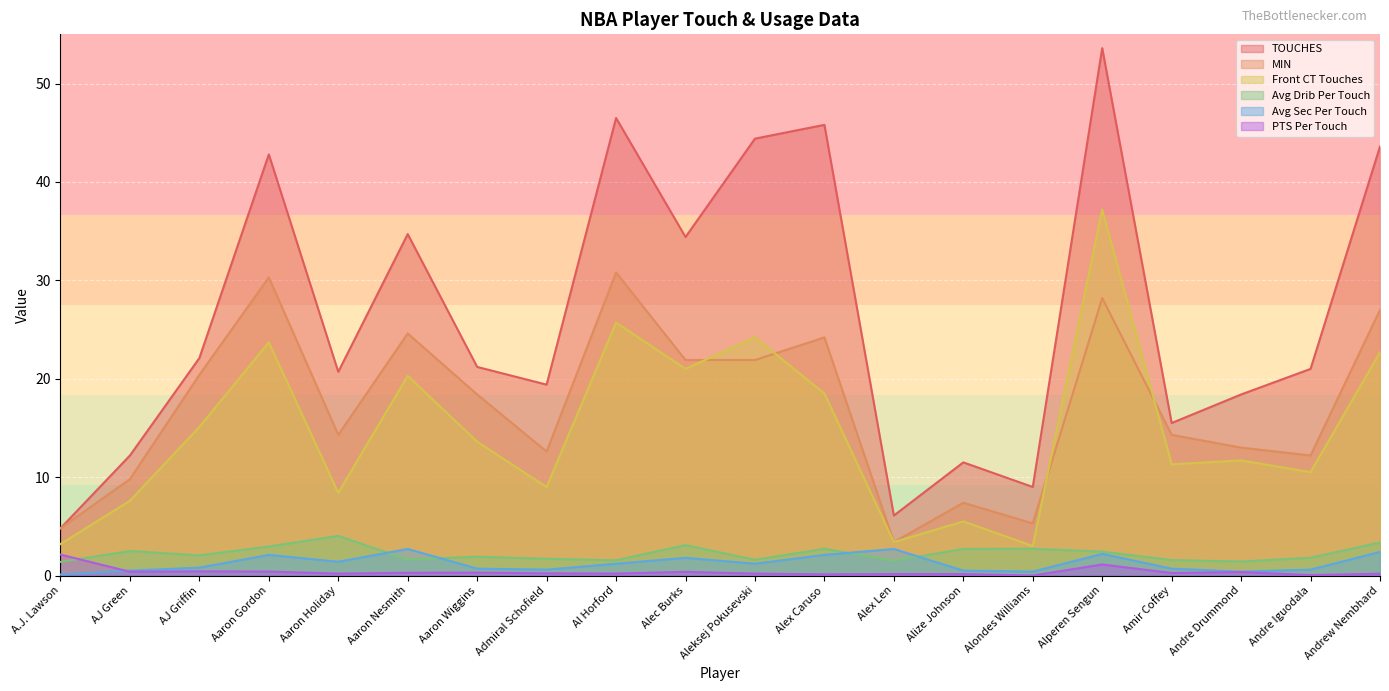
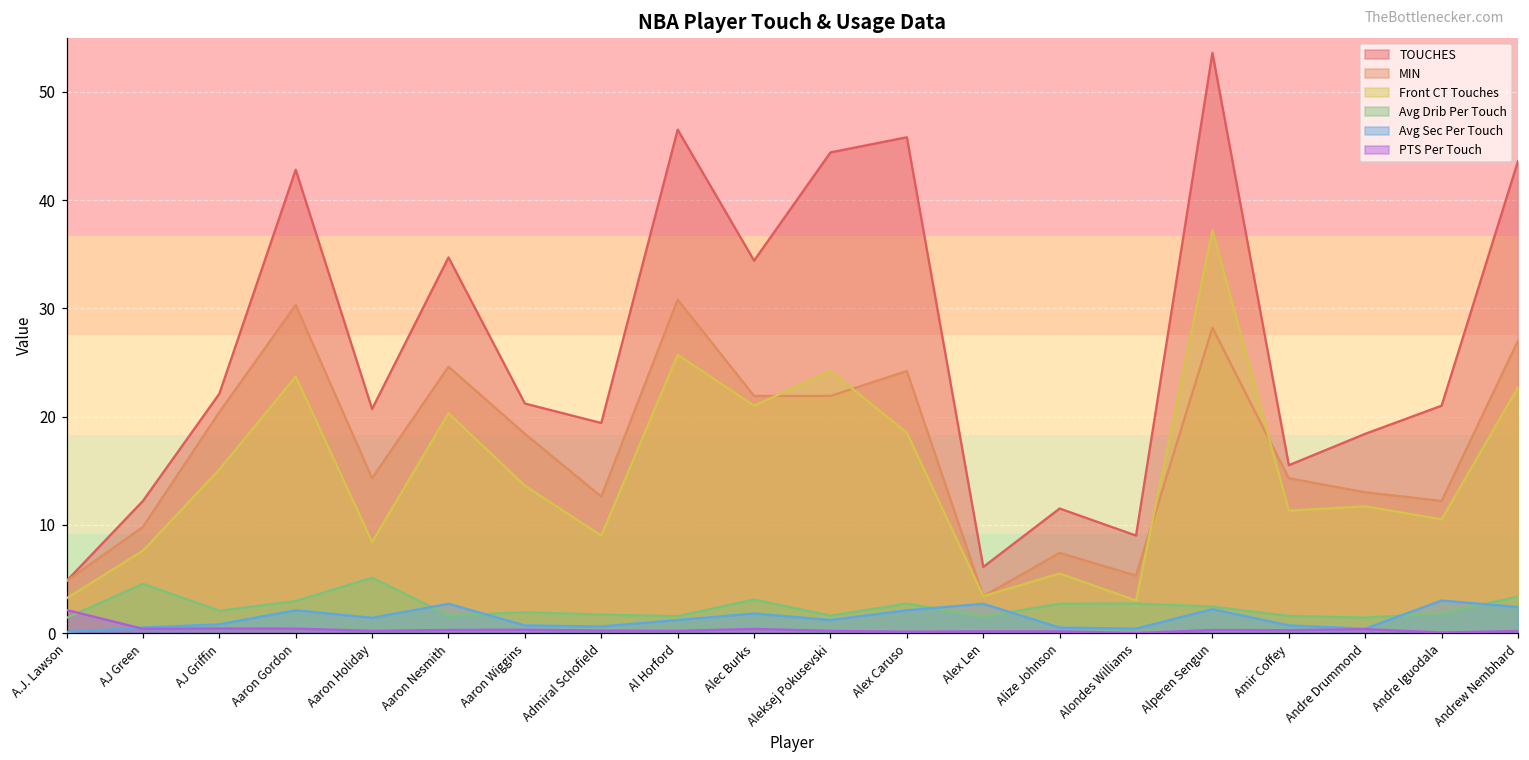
  {
    "Avg Drib Per Touch": {
      "A.J. Lawson": 1,
-     "AJ Green": 2,
+     "AJ Green": 5,
      "AJ Griffin": 2,
      "Aaron Gordon": 3,
-     "Aaron Holiday": 4,
+     "Aaron Holiday": 5,
      "Aaron Nesmith": 2,
      "Aaron Wiggins": 2,
      "Admiral Schofield": 2,
      "Al Horford": 2,
      "Alec Burks": 3,
      "Aleksej Pokusevski": 2,
      "Alex Caruso": 3,
      "Alex Len": 2,
      "Alize Johnson": 3,
      "Alondes Williams": 3,
      "Amir Coffey": 2,
      "Andre Drummond": 1,
      "Andre Iguodala": 2,
      "Andrew Nembhard": 3
    },
    "Avg Sec Per Touch": {
      "A.J. Lawson": 0,
      "AJ Griffin": 1,
      "Aaron Gordon": 2,
      "Aaron Holiday": 1,
      "Aaron Nesmith": 3,
      "Aaron Wiggins": 1,
      "Admiral Schofield": 1,
      "Al Horford": 1,
      "Alec Burks": 2,
      "Aleksej Pokusevski": 1,
      "Alex Caruso": 2,
      "Alex Len": 3,
      "Alize Johnson": 1,
      "Alondes Williams": 0,
      "Amir Coffey": 1,
-     "Andre Iguodala": 1,
+     "Andre Iguodala": 3,
      "Andrew Nembhard": 2
    },
    "PTS Per Touch": {
      "A.J. Lawson": 2,
      "AJ Griffin": 0,
      "Aaron Gordon": 0,
      "Aaron Holiday": 0,
      "Aaron Nesmith": 0,
      "Aaron Wiggins": 0,
      "Admiral Schofield": 0,
      "Al Horford": 0,
      "Alec Burks": 0,
      "Aleksej Pokusevski": 0,
      "Alex Caruso": 0,
      "Alex Len": 0,
      "Alize Johnson": 0,
      "Alondes Williams": 0,
-     "Alperen Sengun": 1,
+     "Alperen Sengun": 0,
      "Amir Coffey": 0,
      "Andre Iguodala": 0,
      "Andrew Nembhard": 0
    }
  }
